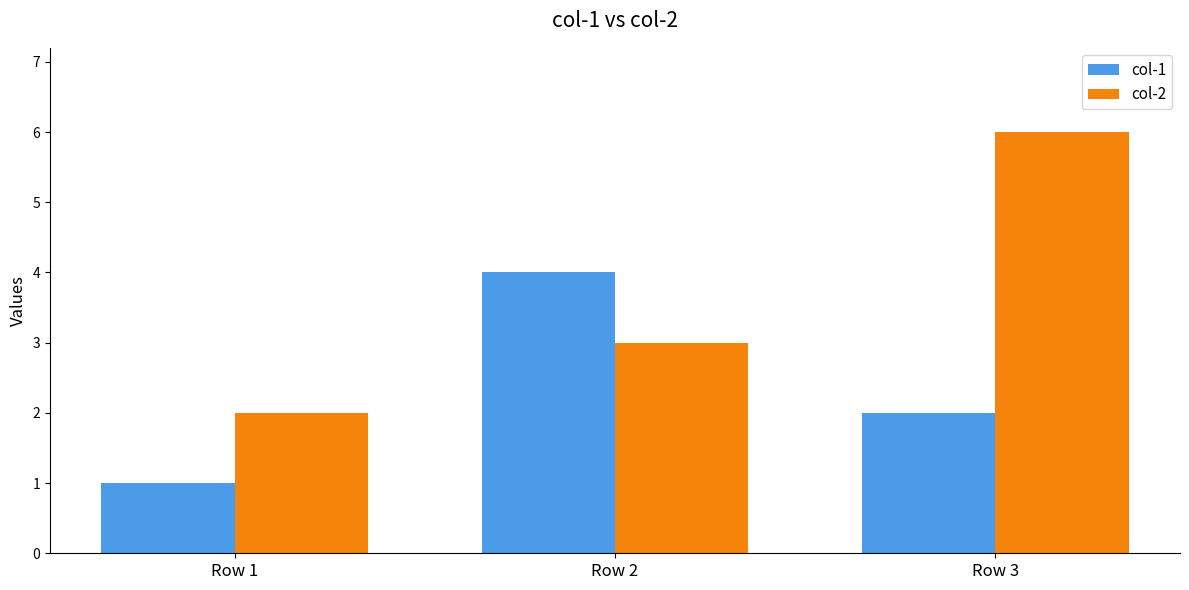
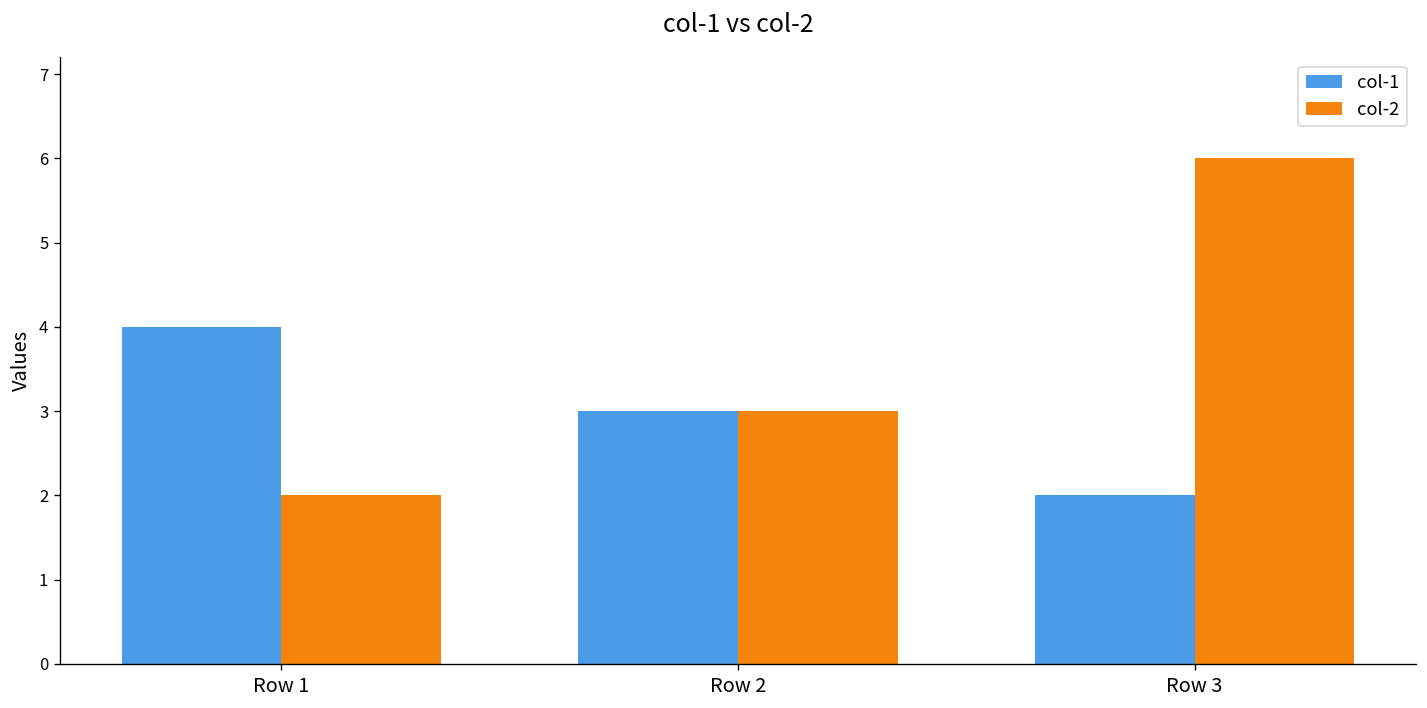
  {
    "col-1": {
-     "Row 1": 1,
-     "Row 2": 4,
+     "Row 1": 4,
+     "Row 2": 3,
      "Row 3": 2
    },
    "col-2": {
      "Row 1": 2,
      "Row 2": 3,
      "Row 3": 6
    }
  }
